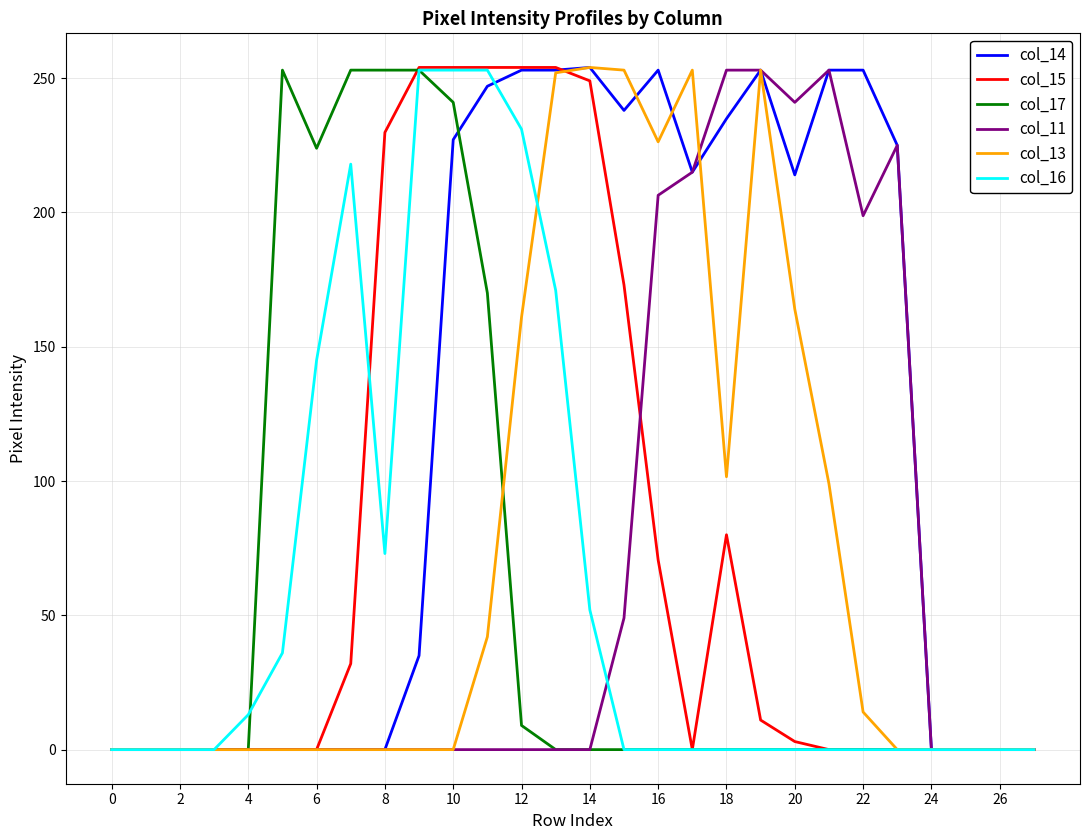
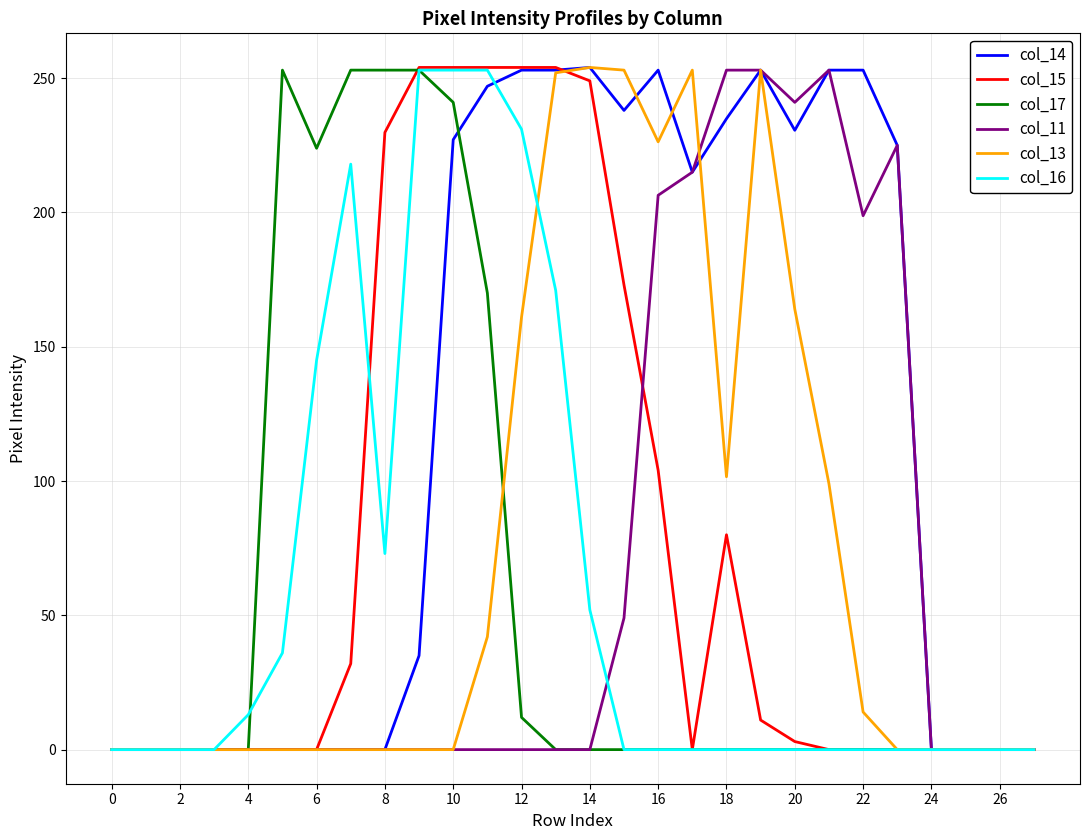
  {
    "col_14": {
      "10": 227,
      "12": 253,
      "16": 253,
      "18": 235,
-     "20": 214,
+     "20": 231,
      "22": 253
    },
    "col_15": {
      "8": 230,
      "10": 254,
      "12": 254,
      "14": 249,
-     "16": 71,
+     "16": 104,
      "18": 80,
      "20": 3
    },
    "col_17": {
      "6": 224,
      "8": 253,
      "10": 241,
-     "12": 9
+     "12": 12
    },
    "col_11": {
      "12": 0,
      "16": 206,
      "18": 253,
      "20": 241,
      "22": 199
    },
    "col_13": {
      "12": 161,
      "16": 226,
      "18": 102,
      "20": 164,
      "22": 14
    },
    "col_16": {
      "4": 13,
      "6": 145,
      "8": 73,
      "10": 253,
      "12": 231,
      "14": 52
    }
  }
